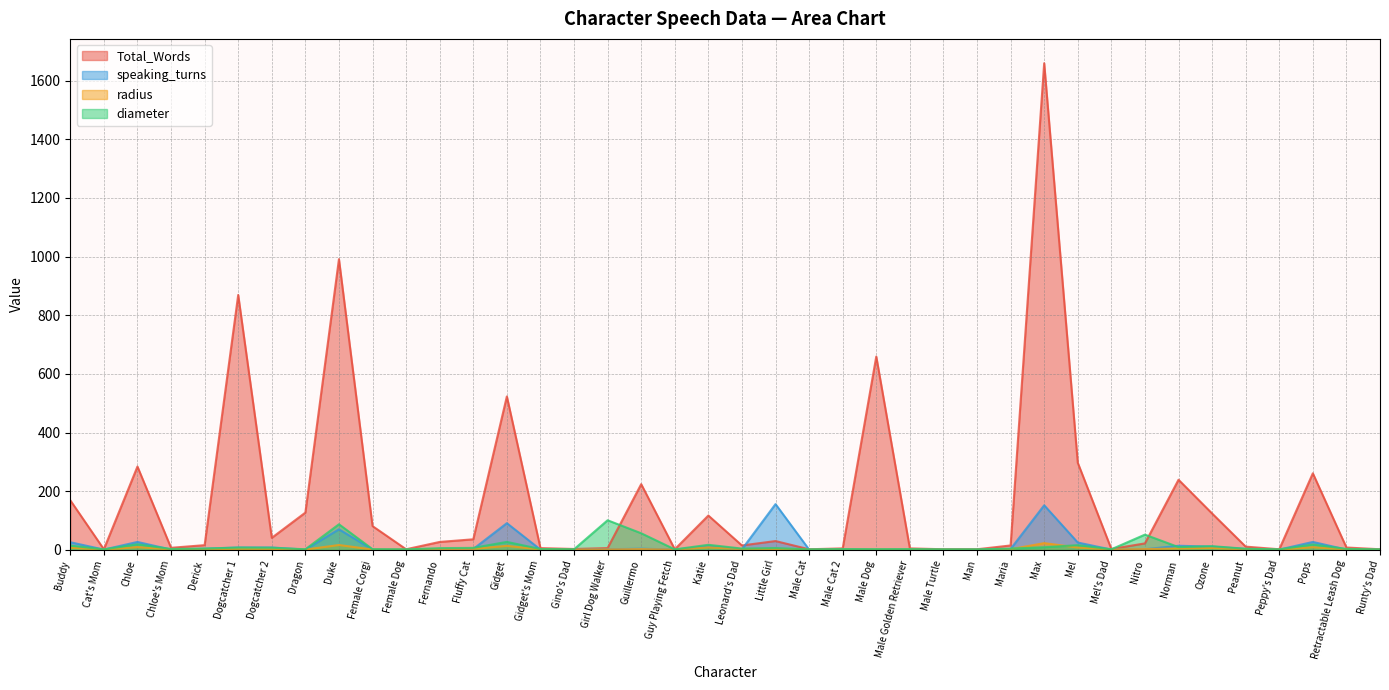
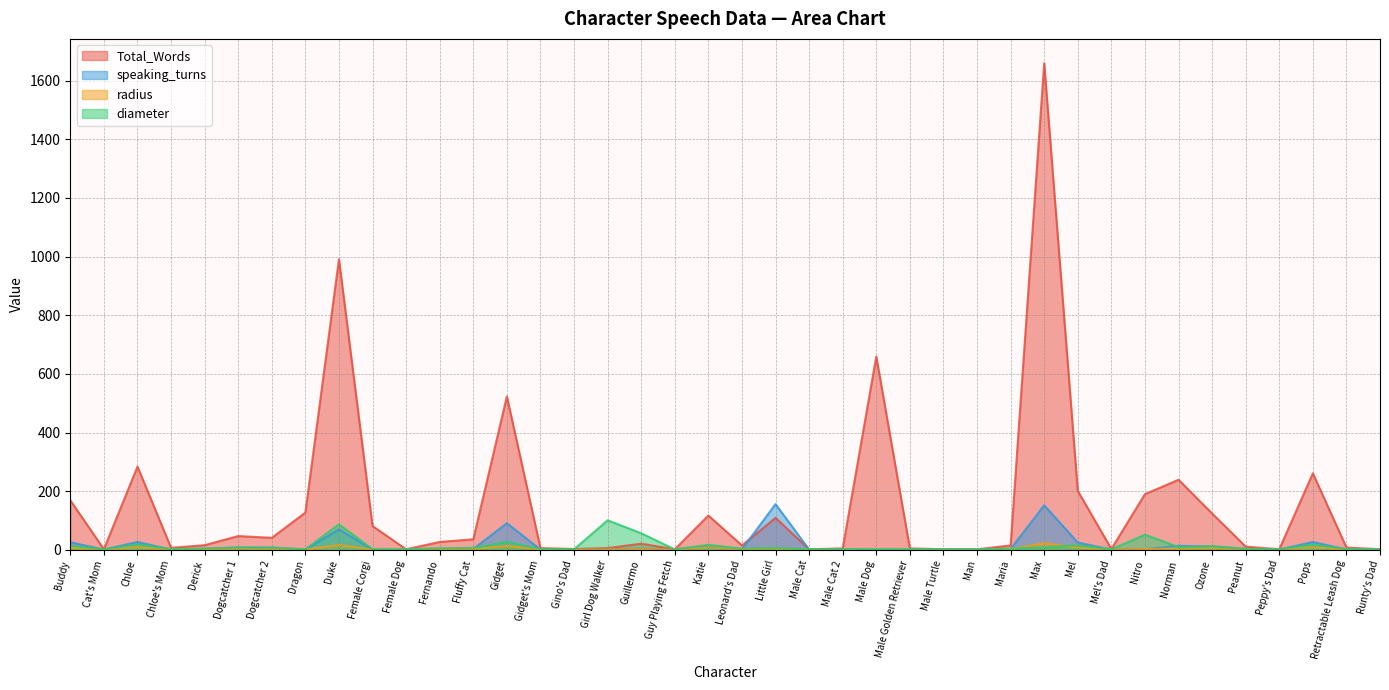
  {
    "Total_Words": {
      "Buddy": 170,
      "Chloe": 280,
      "Derick": 20,
-     "Dogcatcher 1": 870,
+     "Dogcatcher 1": 50,
      "Dogcatcher 2": 40,
      "Dragon": 130,
      "Duke": 990,
      "Female Corgi": 80,
      "Fernando": 30,
      "Fluffy Cat": 40,
      "Gidget": 520,
-     "Guillermo": 220,
+     "Guillermo": 20,
      "Katie": 120,
      "Leonard's Dad": 20,
-     "Little Girl": 30,
+     "Little Girl": 110,
      "Male Dog": 660,
      "Maria": 20,
      "Max": 1660,
-     "Mel": 300,
-     "Nitro": 20,
+     "Mel": 200,
+     "Nitro": 190,
      "Norman": 240,
      "Ozone": 120,
      "Pops": 260
    },
    "speaking_turns": {
      "Buddy": 30,
      "Duke": 70,
      "Gidget": 90,
      "Little Girl": 160,
      "Max": 150,
      "Mel": 30,
      "Pops": 30
    },
    "radius": {
      "Chloe": 10,
      "Duke": 20,
      "Gidget": 10,
      "Max": 20,
      "Pops": 10
    },
    "diameter": {
      "Duke": 90,
      "Gidget": 30,
      "Girl Dog Walker": 100,
      "Guillermo": 60,
      "Max": 10,
      "Nitro": 50,
      "Pops": 20
    }
  }
